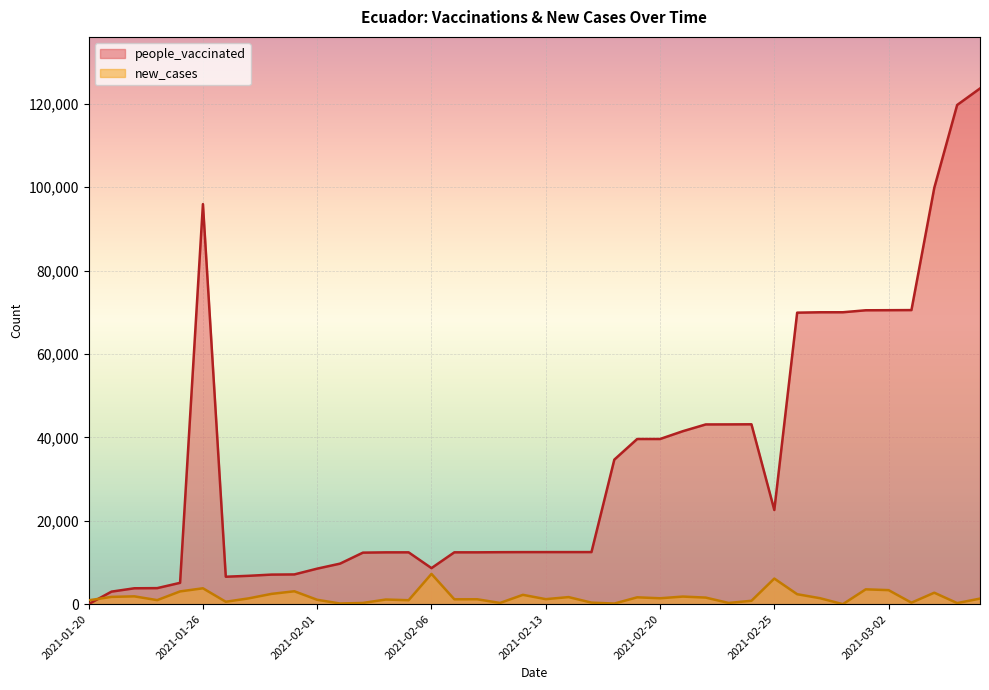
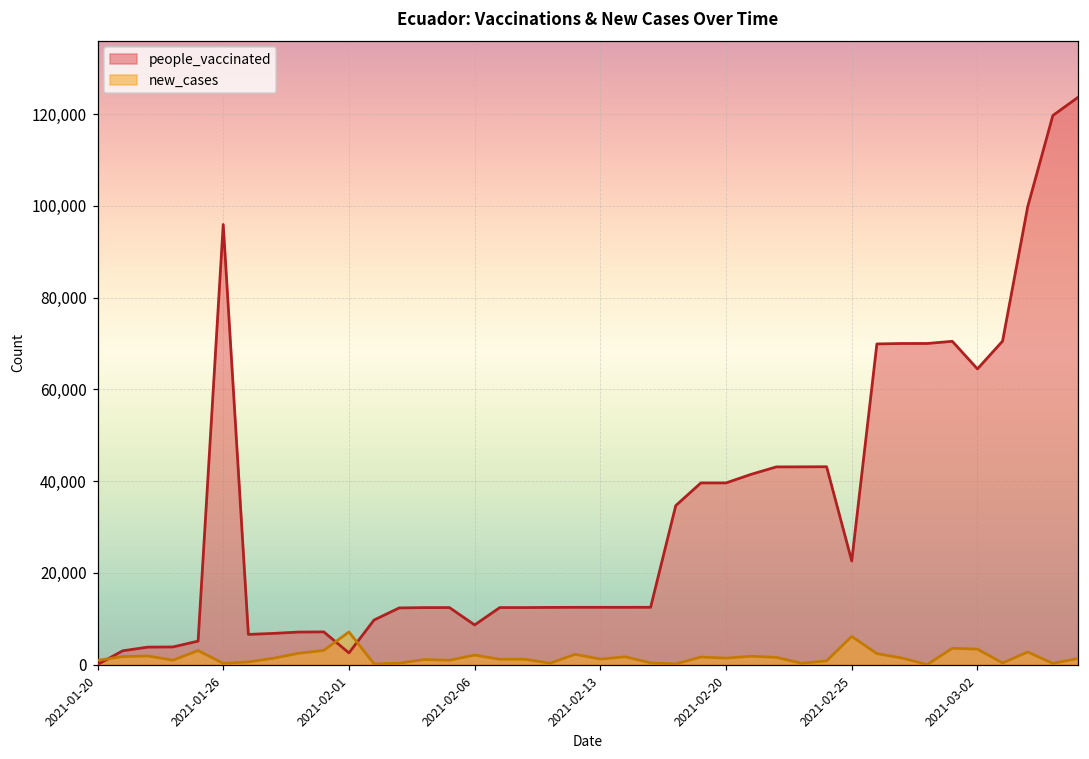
  {
    "people_vaccinated": {
      "2021-01-20": "0",
      "2021-01-26": "96,000",
-     "2021-02-01": "9,000",
+     "2021-02-01": "3,000",
      "2021-02-06": "9,000",
      "2021-02-13": "12,000",
      "2021-02-20": "40,000",
      "2021-02-25": "23,000",
-     "2021-03-02": "70,000"
+     "2021-03-02": "64,000"
    },
    "new_cases": {
      "2021-01-20": "1,000",
-     "2021-01-26": "4,000",
-     "2021-02-01": "1,000",
-     "2021-02-06": "7,000",
+     "2021-01-26": "0",
+     "2021-02-01": "7,000",
+     "2021-02-06": "2,000",
      "2021-02-13": "1,000",
      "2021-02-20": "1,000",
      "2021-02-25": "6,000",
      "2021-03-02": "3,000"
    }
  }
